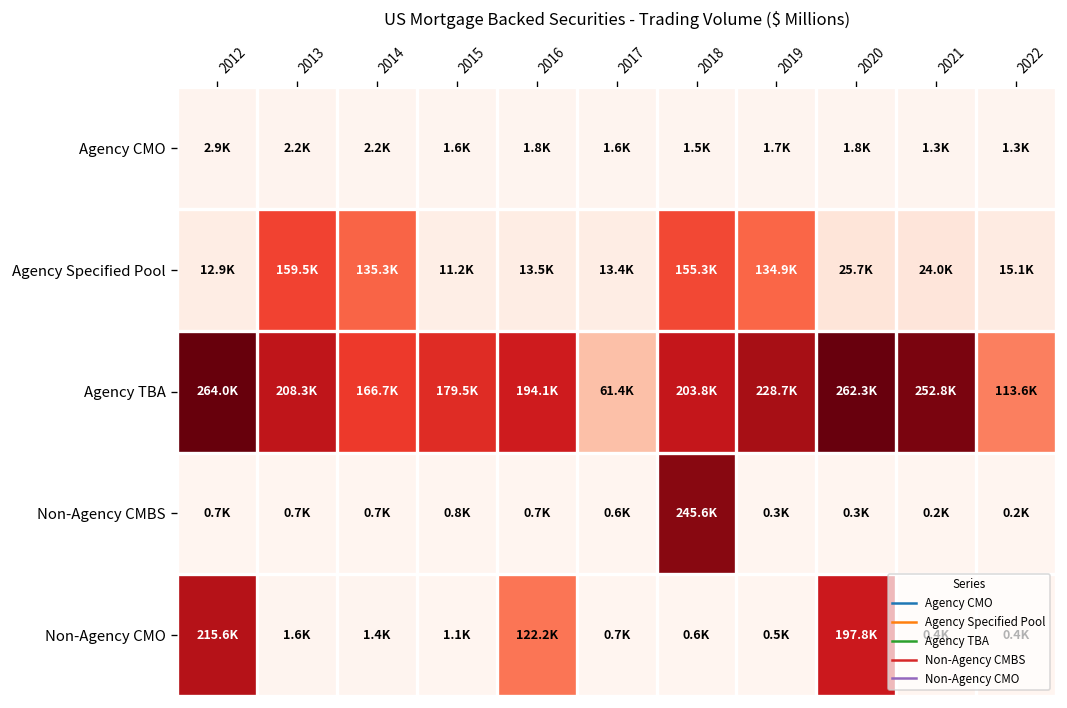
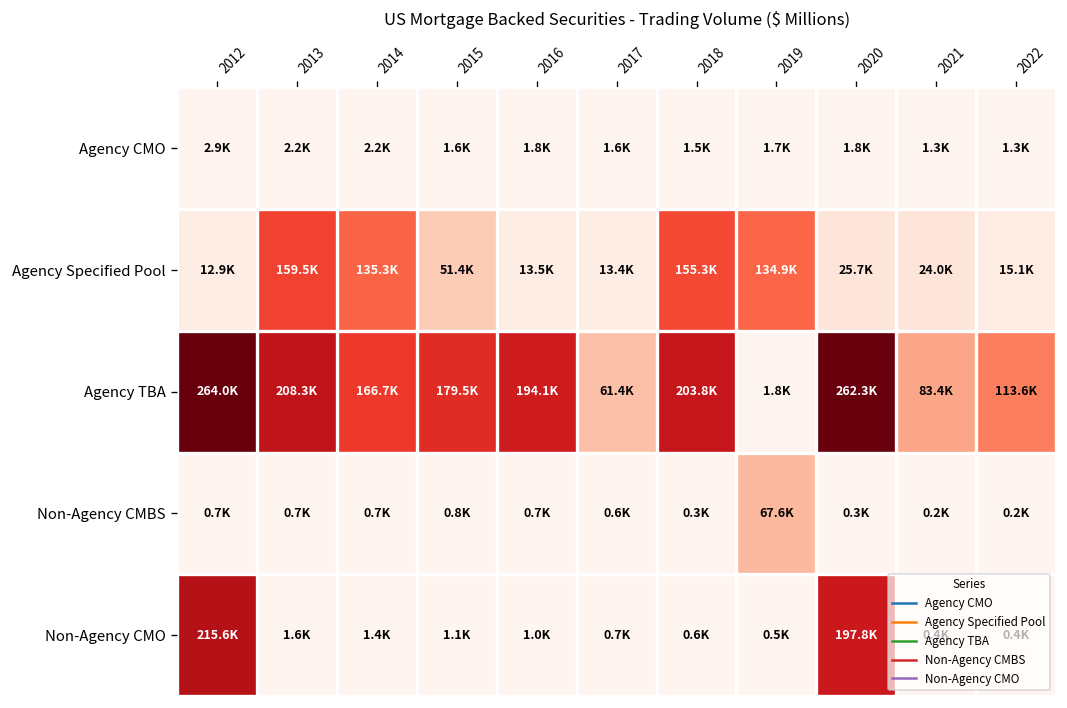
  {
    "Agency CMO": {
      "2012": "2.9K",
      "2013": "2.2K",
      "2014": "2.2K",
      "2015": "1.6K",
      "2016": "1.8K",
      "2017": "1.6K",
      "2018": "1.5K",
      "2019": "1.7K",
      "2020": "1.8K",
      "2021": "1.3K",
      "2022": "1.3K"
    },
    "Agency Specified Pool": {
      "2012": "12.9K",
      "2013": "159.5K",
      "2014": "135.3K",
-     "2015": "11.2K",
+     "2015": "51.4K",
      "2016": "13.5K",
      "2017": "13.4K",
      "2018": "155.3K",
      "2019": "134.9K",
      "2020": "25.7K",
      "2021": "24.0K",
      "2022": "15.1K"
    },
    "Agency TBA": {
      "2012": "264.0K",
      "2013": "208.3K",
      "2014": "166.7K",
      "2015": "179.5K",
      "2016": "194.1K",
      "2017": "61.4K",
      "2018": "203.8K",
-     "2019": "228.7K",
+     "2019": "1.8K",
      "2020": "262.3K",
-     "2021": "252.8K",
+     "2021": "83.4K",
      "2022": "113.6K"
    },
    "Non-Agency CMBS": {
      "2012": "0.7K",
      "2013": "0.7K",
      "2014": "0.7K",
      "2015": "0.8K",
      "2016": "0.7K",
      "2017": "0.6K",
-     "2018": "245.6K",
-     "2019": "0.3K",
+     "2018": "0.3K",
+     "2019": "67.6K",
      "2020": "0.3K",
      "2021": "0.2K",
      "2022": "0.2K"
    },
    "Non-Agency CMO": {
      "2012": "215.6K",
      "2013": "1.6K",
      "2014": "1.4K",
      "2015": "1.1K",
-     "2016": "122.2K",
+     "2016": "1.0K",
      "2017": "0.7K",
      "2018": "0.6K",
      "2019": "0.5K",
      "2020": "197.8K"
    }
  }
